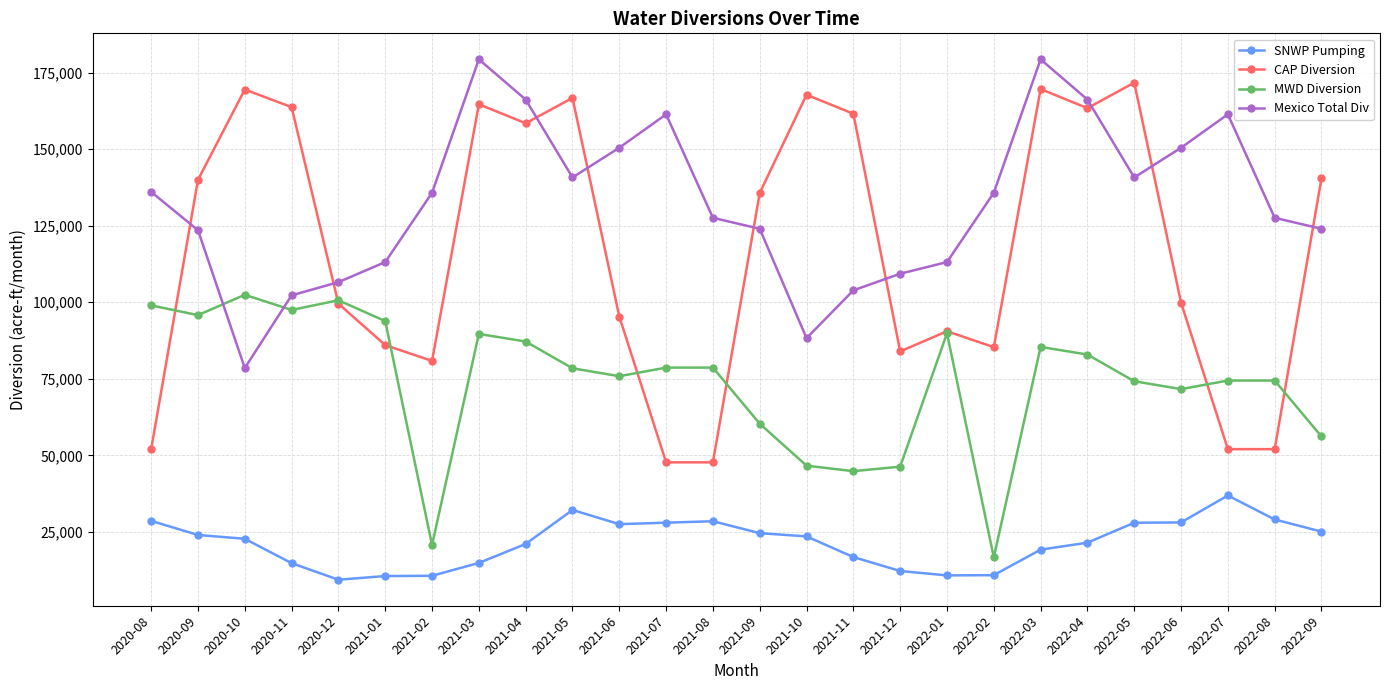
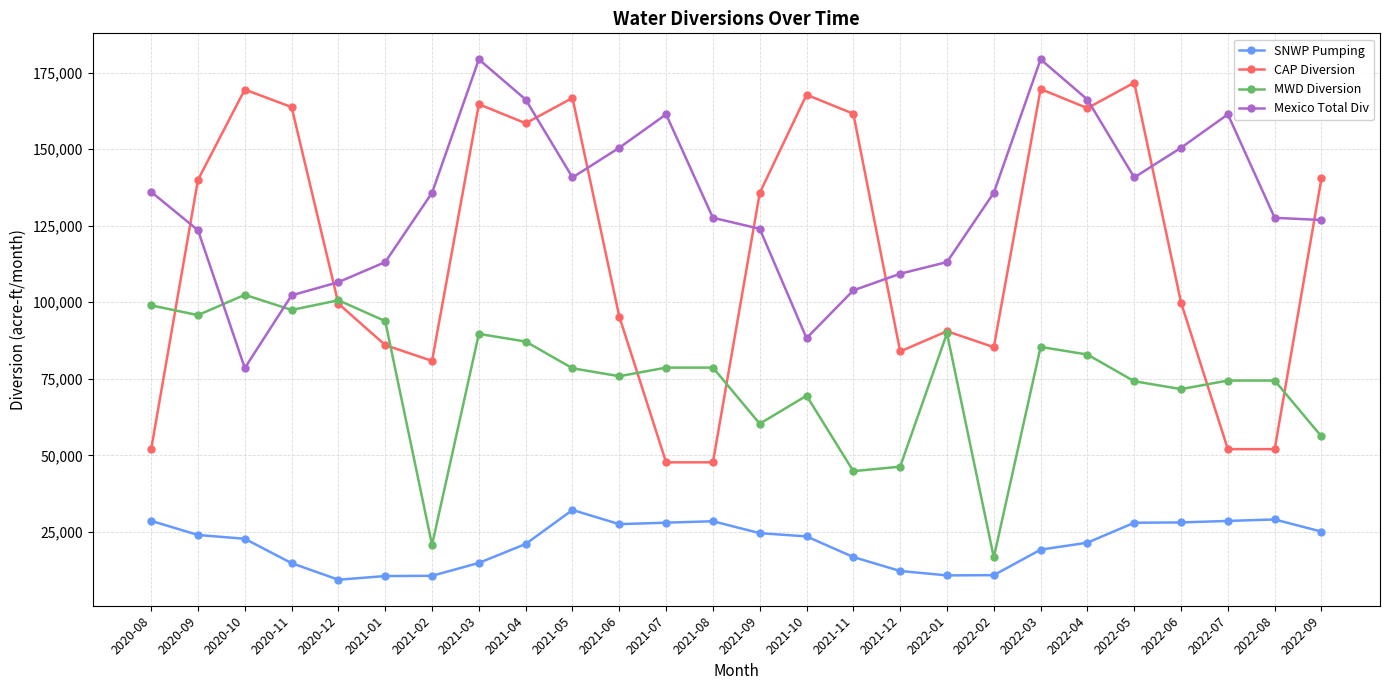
  {
    "SNWP Pumping": {
      "2020-08": "29,000",
      "2020-09": "24,000",
      "2020-10": "23,000",
      "2020-11": "15,000",
      "2020-12": "9,000",
      "2021-01": "11,000",
      "2021-02": "11,000",
      "2021-03": "15,000",
      "2021-04": "21,000",
      "2021-05": "32,000",
      "2021-06": "28,000",
      "2021-07": "28,000",
      "2021-08": "28,000",
      "2021-09": "25,000",
      "2021-10": "24,000",
      "2021-11": "17,000",
      "2021-12": "12,000",
      "2022-01": "11,000",
      "2022-02": "11,000",
      "2022-03": "19,000",
      "2022-04": "21,000",
      "2022-05": "28,000",
      "2022-06": "28,000",
-     "2022-07": "37,000",
+     "2022-07": "29,000",
      "2022-08": "29,000",
      "2022-09": "25,000"
    },
    "CAP Diversion": {
      "2020-08": "52,000",
      "2020-09": "140,000",
      "2020-10": "170,000",
      "2020-11": "164,000",
      "2020-12": "100,000",
      "2021-01": "86,000",
      "2021-02": "81,000",
      "2021-03": "165,000",
      "2021-04": "158,000",
      "2021-05": "167,000",
      "2021-06": "95,000",
      "2021-07": "48,000",
      "2021-08": "48,000",
      "2021-09": "136,000",
      "2021-10": "168,000",
      "2021-11": "162,000",
      "2021-12": "84,000",
      "2022-02": "85,000",
      "2022-03": "170,000",
      "2022-04": "163,000",
      "2022-05": "172,000",
      "2022-06": "100,000",
      "2022-07": "52,000",
      "2022-08": "52,000",
      "2022-09": "141,000"
    },
    "MWD Diversion": {
      "2020-08": "99,000",
      "2020-09": "96,000",
      "2020-10": "102,000",
      "2020-11": "97,000",
      "2020-12": "101,000",
      "2021-01": "94,000",
      "2021-02": "21,000",
      "2021-03": "90,000",
      "2021-04": "87,000",
      "2021-05": "78,000",
      "2021-06": "76,000",
      "2021-07": "79,000",
      "2021-08": "79,000",
      "2021-09": "60,000",
-     "2021-10": "47,000",
+     "2021-10": "69,000",
      "2021-11": "45,000",
      "2021-12": "46,000",
      "2022-02": "17,000",
      "2022-03": "85,000",
      "2022-04": "83,000",
      "2022-05": "74,000",
      "2022-06": "72,000",
      "2022-07": "74,000",
      "2022-08": "74,000",
      "2022-09": "56,000"
    },
    "Mexico Total Div": {
      "2020-08": "136,000",
      "2020-09": "124,000",
      "2020-10": "79,000",
      "2020-11": "102,000",
      "2020-12": "107,000",
      "2021-01": "113,000",
      "2021-02": "136,000",
      "2021-03": "179,000",
      "2021-04": "166,000",
      "2021-05": "141,000",
      "2021-06": "150,000",
      "2021-07": "161,000",
      "2021-08": "128,000",
      "2021-09": "124,000",
      "2021-10": "88,000",
      "2021-11": "104,000",
      "2021-12": "109,000",
      "2022-01": "113,000",
      "2022-02": "136,000",
      "2022-03": "179,000",
      "2022-04": "166,000",
      "2022-05": "141,000",
      "2022-06": "150,000",
      "2022-07": "161,000",
      "2022-08": "128,000",
-     "2022-09": "124,000"
+     "2022-09": "127,000"
    }
  }
